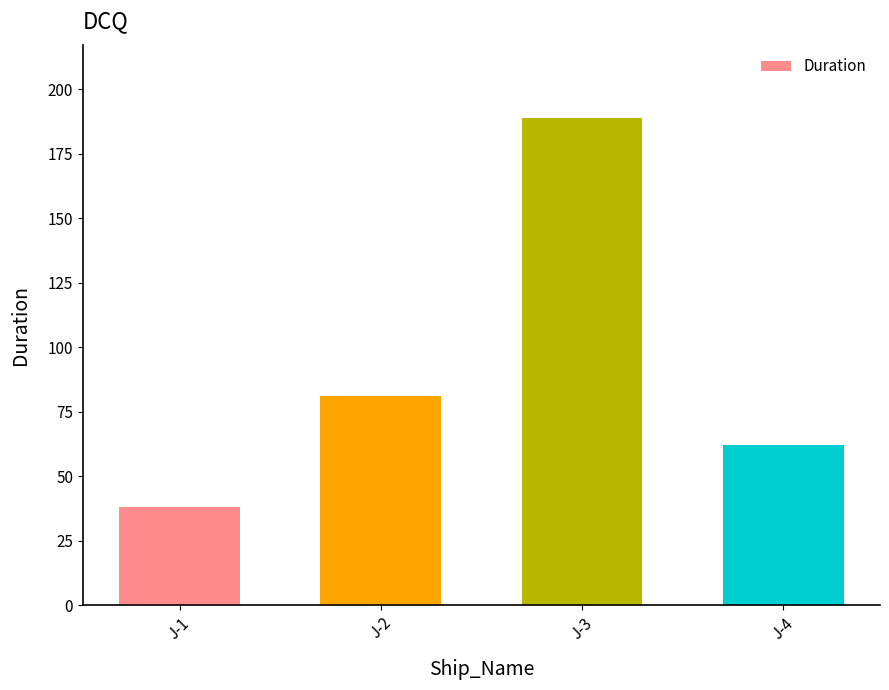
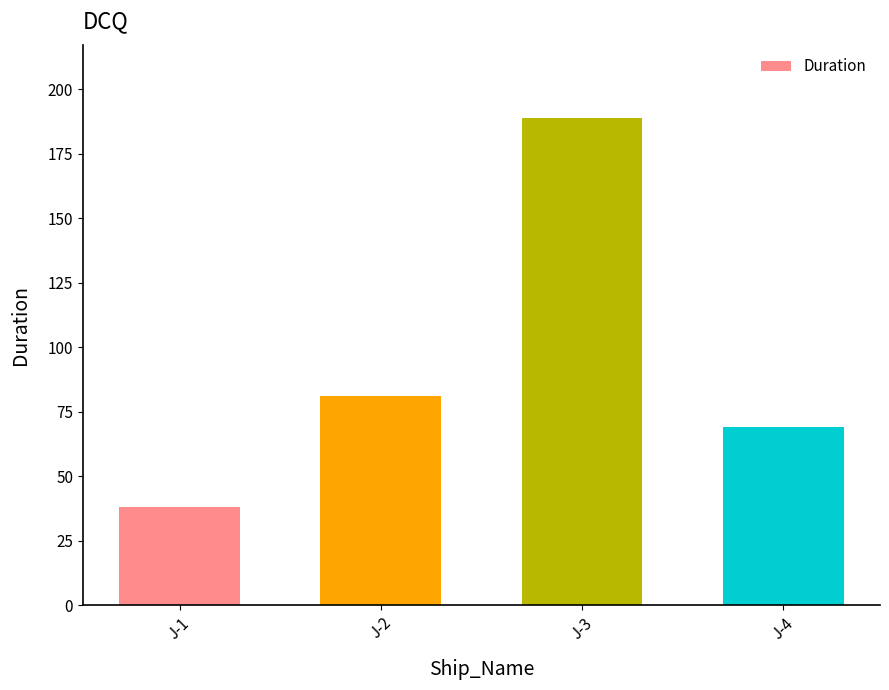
  {
    "J-1": 38,
    "J-2": 81,
    "J-3": 189,
-   "J-4": 62
+   "J-4": 69
  }
